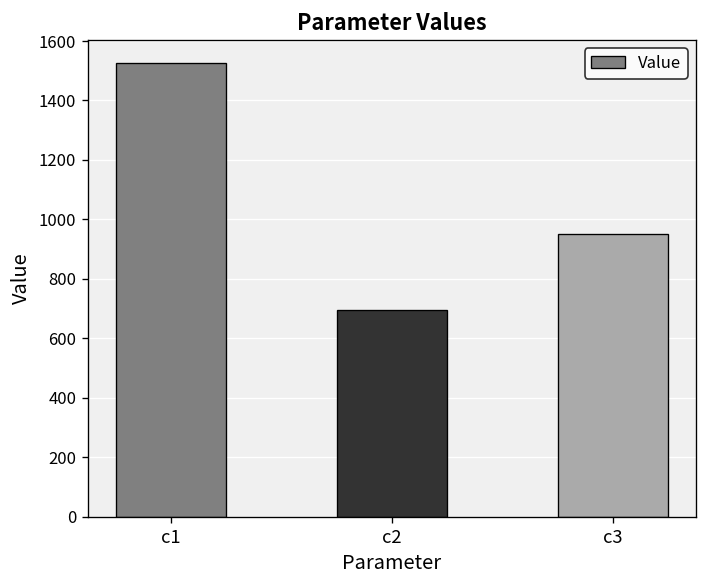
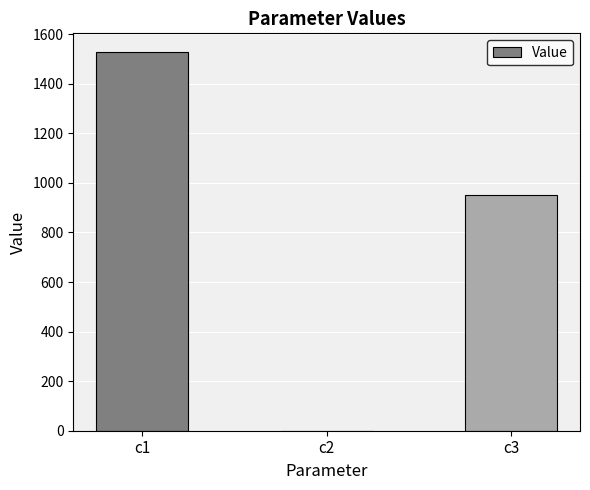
  {
    "c1": 1530,
-   "c2": 700,
+   "c2": 0,
    "c3": 950
  }
